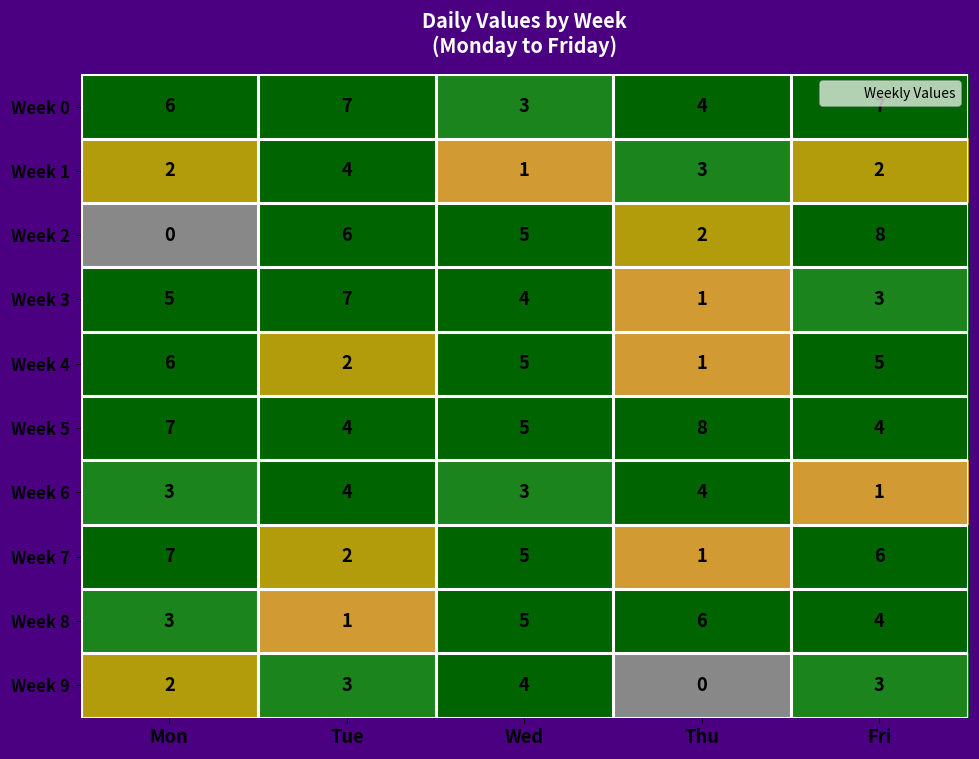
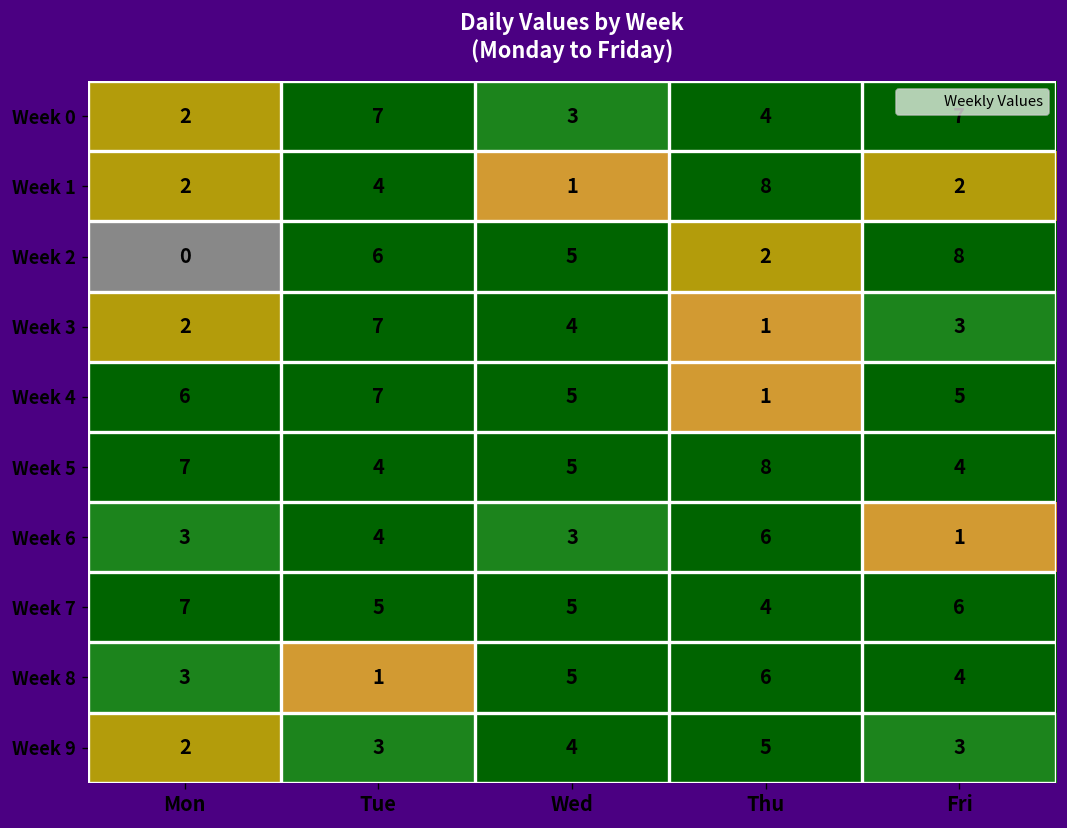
  {
    "Week 0": {
-     "Mon": 6,
+     "Mon": 2,
      "Tue": 7,
      "Wed": 3,
      "Thu": 4
    },
    "Week 1": {
      "Mon": 2,
      "Tue": 4,
      "Wed": 1,
-     "Thu": 3,
+     "Thu": 8,
      "Fri": 2
    },
    "Week 2": {
      "Mon": 0,
      "Tue": 6,
      "Wed": 5,
      "Thu": 2,
      "Fri": 8
    },
    "Week 3": {
-     "Mon": 5,
+     "Mon": 2,
      "Tue": 7,
      "Wed": 4,
      "Thu": 1,
      "Fri": 3
    },
    "Week 4": {
      "Mon": 6,
-     "Tue": 2,
+     "Tue": 7,
      "Wed": 5,
      "Thu": 1,
      "Fri": 5
    },
    "Week 5": {
      "Mon": 7,
      "Tue": 4,
      "Wed": 5,
      "Thu": 8,
      "Fri": 4
    },
    "Week 6": {
      "Mon": 3,
      "Tue": 4,
      "Wed": 3,
-     "Thu": 4,
+     "Thu": 6,
      "Fri": 1
    },
    "Week 7": {
      "Mon": 7,
-     "Tue": 2,
+     "Tue": 5,
      "Wed": 5,
-     "Thu": 1,
+     "Thu": 4,
      "Fri": 6
    },
    "Week 8": {
      "Mon": 3,
      "Tue": 1,
      "Wed": 5,
      "Thu": 6,
      "Fri": 4
    },
    "Week 9": {
      "Mon": 2,
      "Tue": 3,
      "Wed": 4,
-     "Thu": 0,
+     "Thu": 5,
      "Fri": 3
    }
  }
